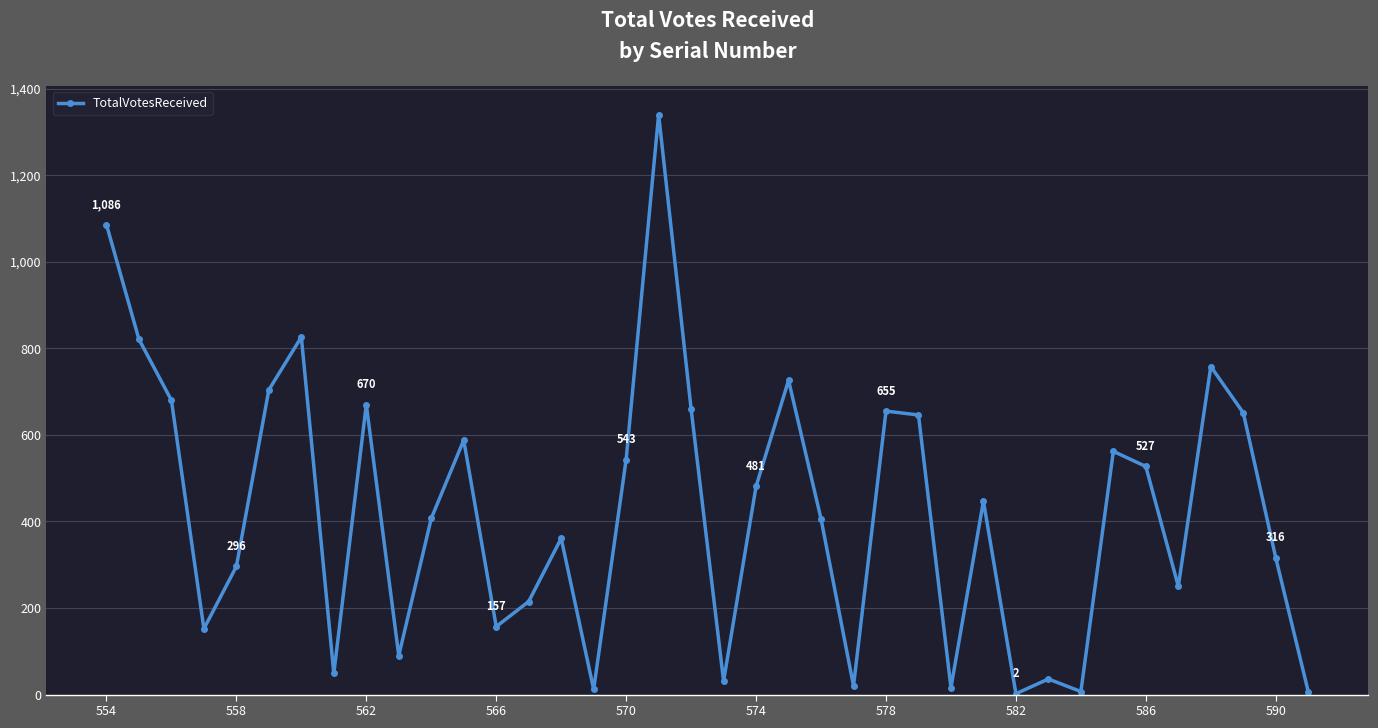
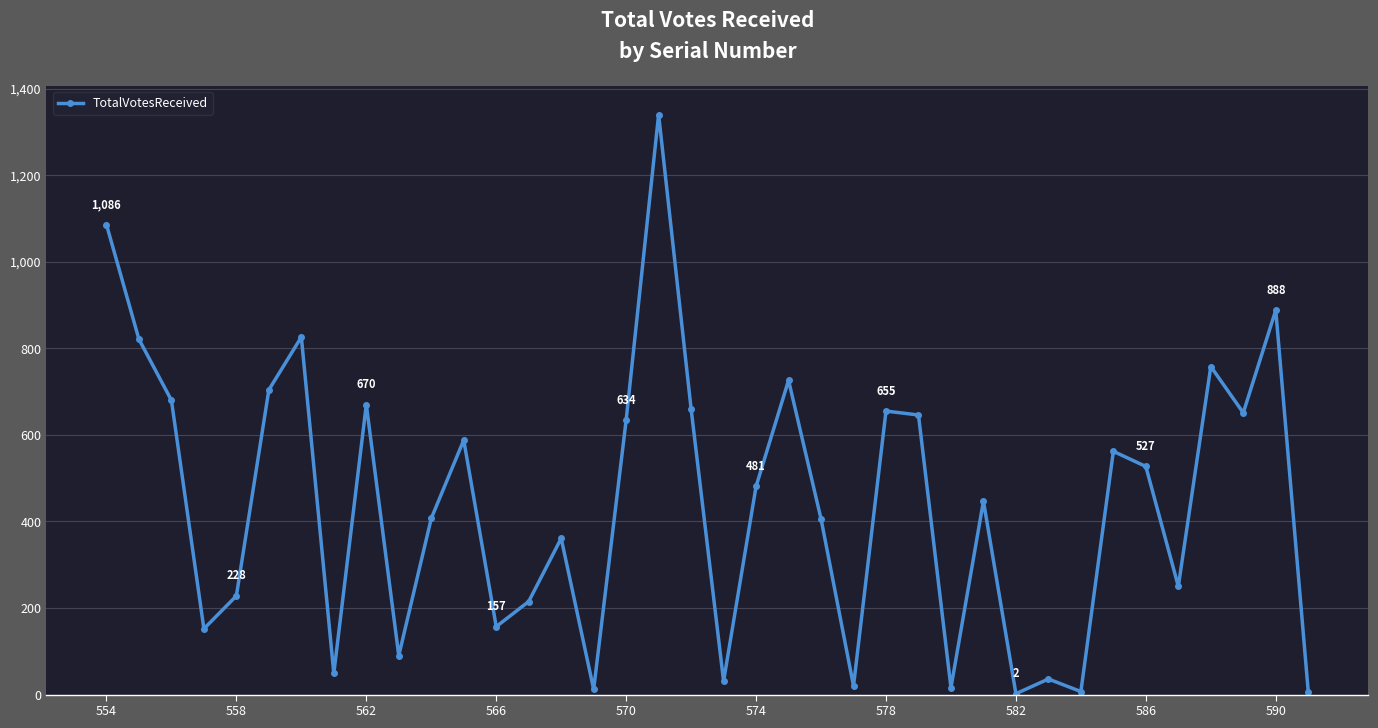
  {
    "554": "1,086",
-   "558": "296",
+   "558": "228",
    "562": "670",
    "566": "157",
-   "570": "543",
+   "570": "634",
    "574": "481",
    "578": "655",
    "582": "2",
    "586": "527",
-   "590": "316"
+   "590": "888"
  }
